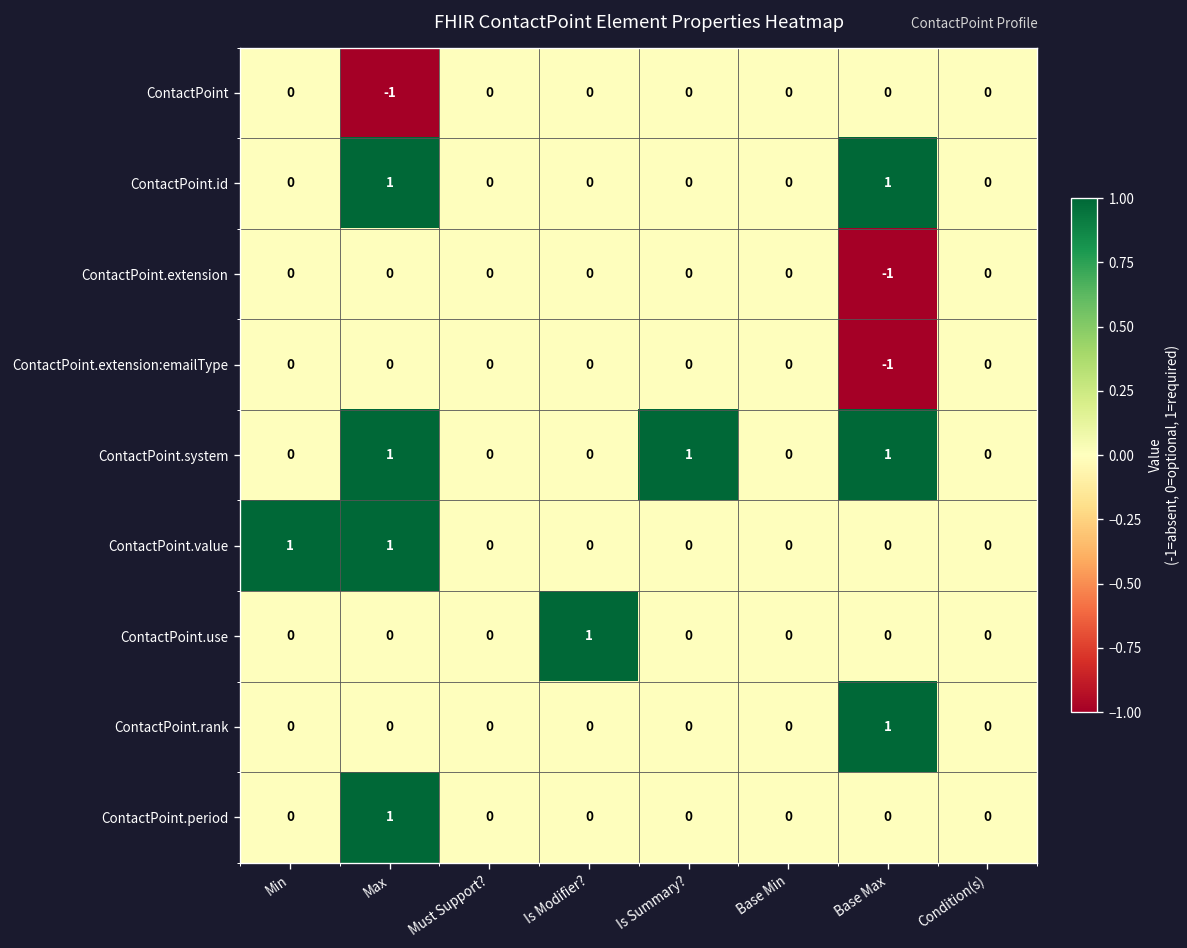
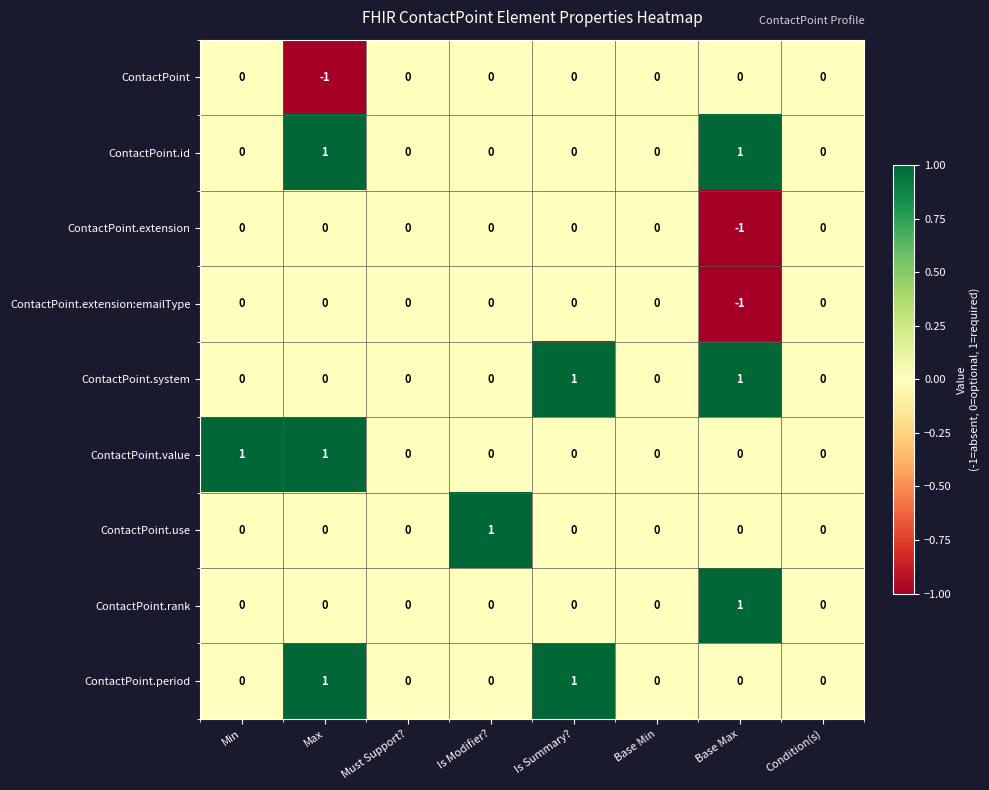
  {
    "ContactPoint": {
      "Min": 0,
      "Max": -1,
      "Must Support?": 0,
      "Is Modifier?": 0,
      "Is Summary?": 0,
      "Base Min": 0,
      "Base Max": 0,
      "Condition(s)": 0
    },
    "ContactPoint.id": {
      "Min": 0,
      "Max": 1,
      "Must Support?": 0,
      "Is Modifier?": 0,
      "Is Summary?": 0,
      "Base Min": 0,
      "Base Max": 1,
      "Condition(s)": 0
    },
    "ContactPoint.extension": {
      "Min": 0,
      "Max": 0,
      "Must Support?": 0,
      "Is Modifier?": 0,
      "Is Summary?": 0,
      "Base Min": 0,
      "Base Max": -1,
      "Condition(s)": 0
    },
    "ContactPoint.extension:emailType": {
      "Min": 0,
      "Max": 0,
      "Must Support?": 0,
      "Is Modifier?": 0,
      "Is Summary?": 0,
      "Base Min": 0,
      "Base Max": -1,
      "Condition(s)": 0
    },
    "ContactPoint.system": {
      "Min": 0,
-     "Max": 1,
+     "Max": 0,
      "Must Support?": 0,
      "Is Modifier?": 0,
      "Is Summary?": 1,
      "Base Min": 0,
      "Base Max": 1,
      "Condition(s)": 0
    },
    "ContactPoint.value": {
      "Min": 1,
      "Max": 1,
      "Must Support?": 0,
      "Is Modifier?": 0,
      "Is Summary?": 0,
      "Base Min": 0,
      "Base Max": 0,
      "Condition(s)": 0
    },
    "ContactPoint.use": {
      "Min": 0,
      "Max": 0,
      "Must Support?": 0,
      "Is Modifier?": 1,
      "Is Summary?": 0,
      "Base Min": 0,
      "Base Max": 0,
      "Condition(s)": 0
    },
    "ContactPoint.rank": {
      "Min": 0,
      "Max": 0,
      "Must Support?": 0,
      "Is Modifier?": 0,
      "Is Summary?": 0,
      "Base Min": 0,
      "Base Max": 1,
      "Condition(s)": 0
    },
    "ContactPoint.period": {
      "Min": 0,
      "Max": 1,
      "Must Support?": 0,
      "Is Modifier?": 0,
-     "Is Summary?": 0,
+     "Is Summary?": 1,
      "Base Min": 0,
      "Base Max": 0,
      "Condition(s)": 0
    }
  }
